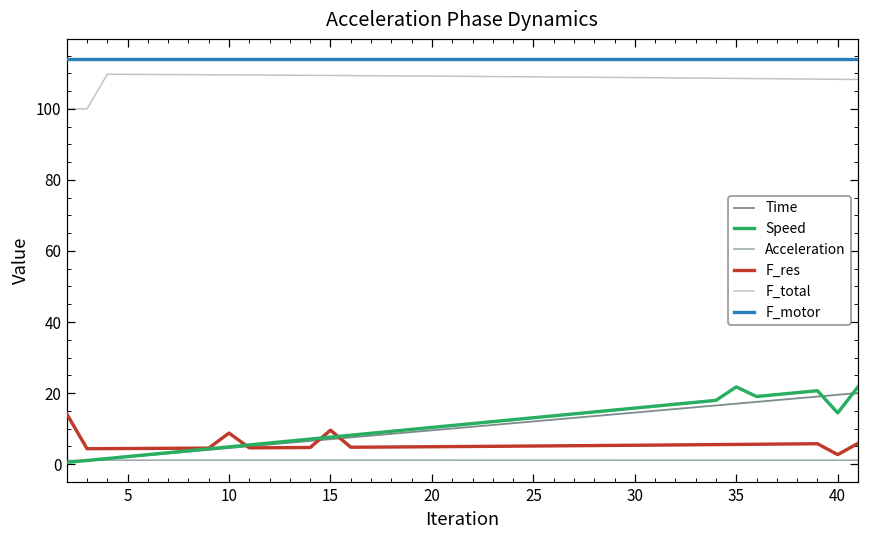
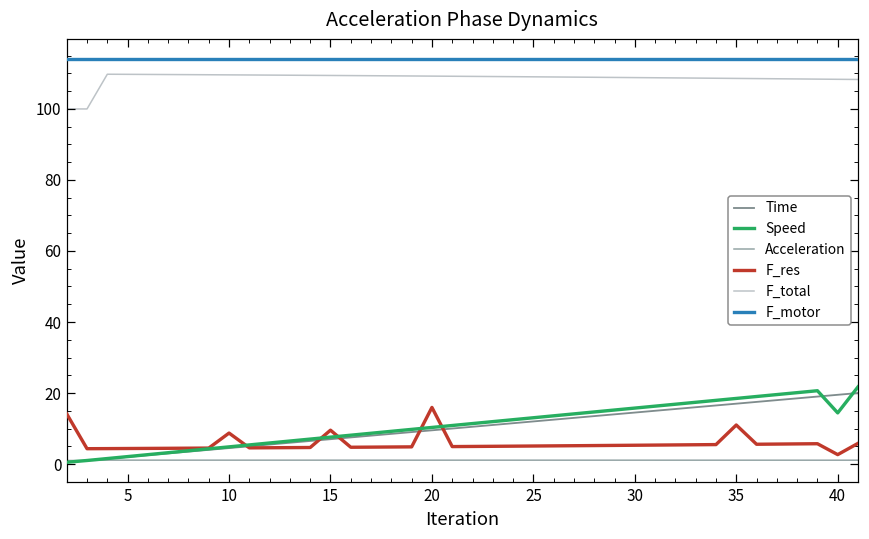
  {
    "Speed": {
      "20": 10,
      "25": 13,
      "30": 16,
-     "35": 22,
+     "35": 18,
      "40": 14
    },
    "F_res": {
      "5": 4,
      "10": 9,
      "15": 10,
-     "20": 5,
+     "20": 16,
      "25": 5,
      "30": 5,
-     "35": 6,
+     "35": 11,
      "40": 3
    },
    "F_motor": {
      "5": 114,
      "10": 114,
      "15": 114,
      "20": 114,
      "25": 114,
      "30": 114,
      "35": 114,
      "40": 114
    }
  }
